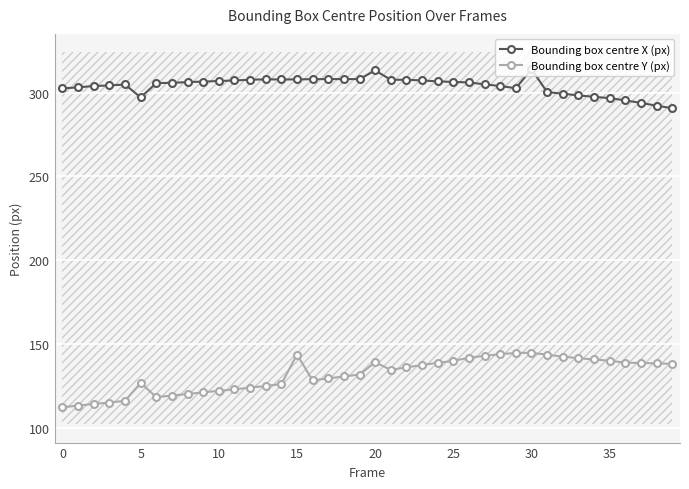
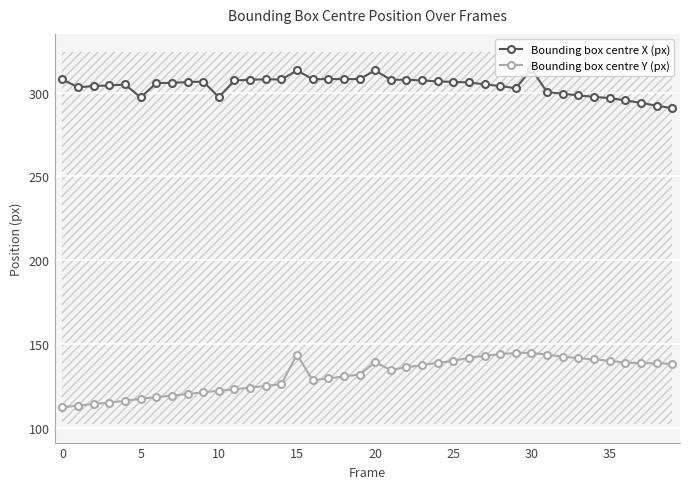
  {
    "Bounding box centre X (px)": {
-     "0": 303,
+     "0": 308,
      "5": 297,
-     "10": 307,
-     "15": 308,
+     "10": 297,
+     "15": 313,
      "20": 313,
      "25": 306,
      "35": 297
    },
    "Bounding box centre Y (px)": {
      "0": 113,
-     "5": 127,
+     "5": 118,
      "10": 122,
      "15": 144,
      "20": 139,
      "25": 140,
      "30": 145,
      "35": 140
    }
  }
